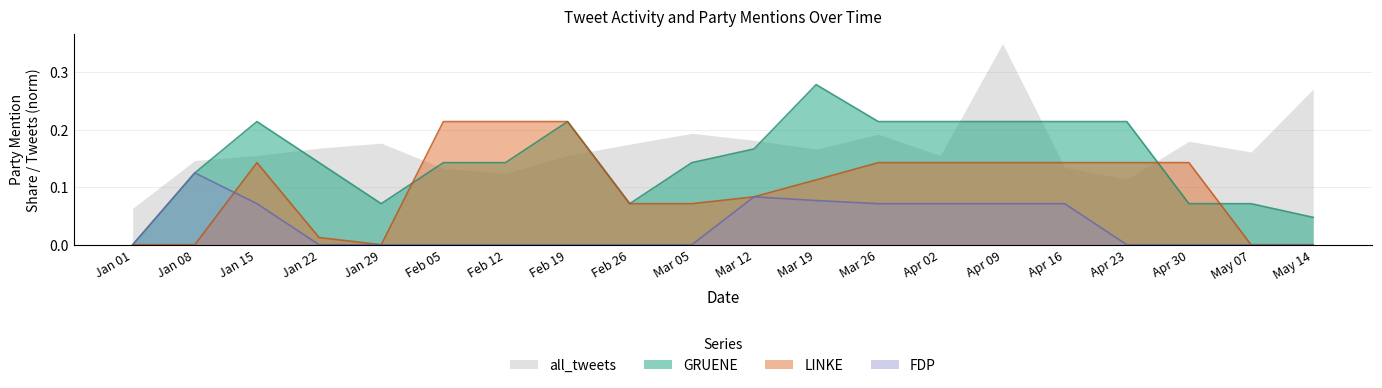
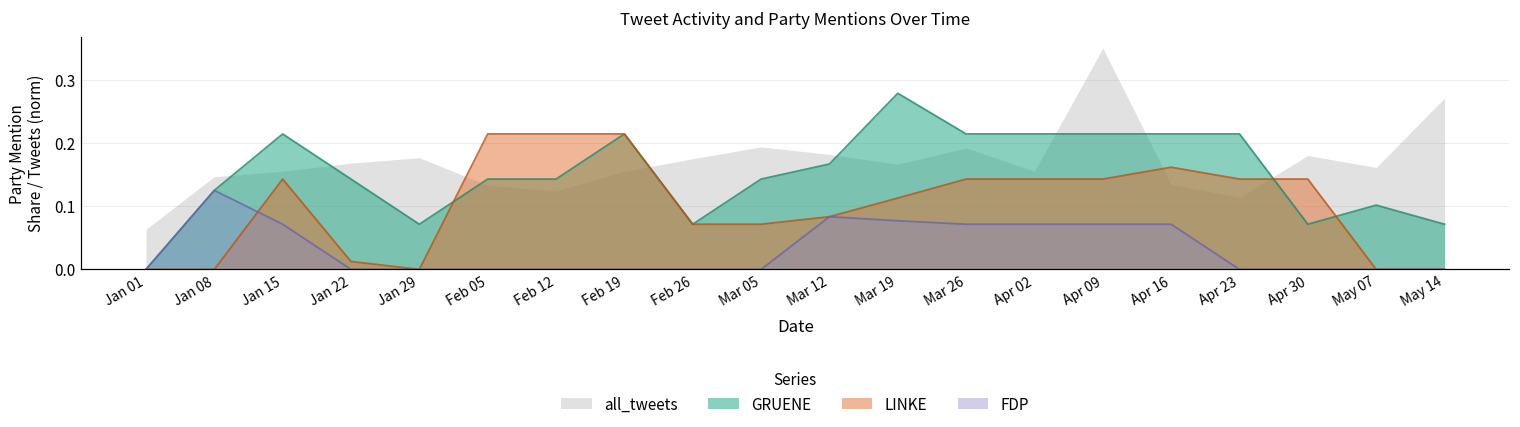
  {
    "GRUENE": {
      "Jan 15": 0.21,
      "Jan 22": 0.14,
      "Jan 29": 0.07,
      "Feb 05": 0.14,
      "Feb 12": 0.14,
      "Mar 05": 0.14,
      "Mar 12": 0.17,
      "Mar 19": 0.28,
      "Mar 26": 0.21,
      "Apr 02": 0.21,
      "Apr 09": 0.21,
      "Apr 16": 0.21,
      "Apr 23": 0.21,
      "Apr 30": 0.07,
-     "May 07": 0.07,
-     "May 14": 0.05
+     "May 07": 0.10,
+     "May 14": 0.07
    },
    "LINKE": {
      "Jan 08": 0.00,
      "Jan 15": 0.14,
      "Jan 22": 0.01,
      "Feb 05": 0.21,
      "Feb 12": 0.21,
      "Mar 05": 0.07,
      "Mar 19": 0.11,
      "Mar 26": 0.14,
      "Apr 02": 0.14,
      "Apr 09": 0.14,
-     "Apr 16": 0.14,
+     "Apr 16": 0.16,
      "Apr 23": 0.14,
      "Apr 30": 0.14
    }
  }
